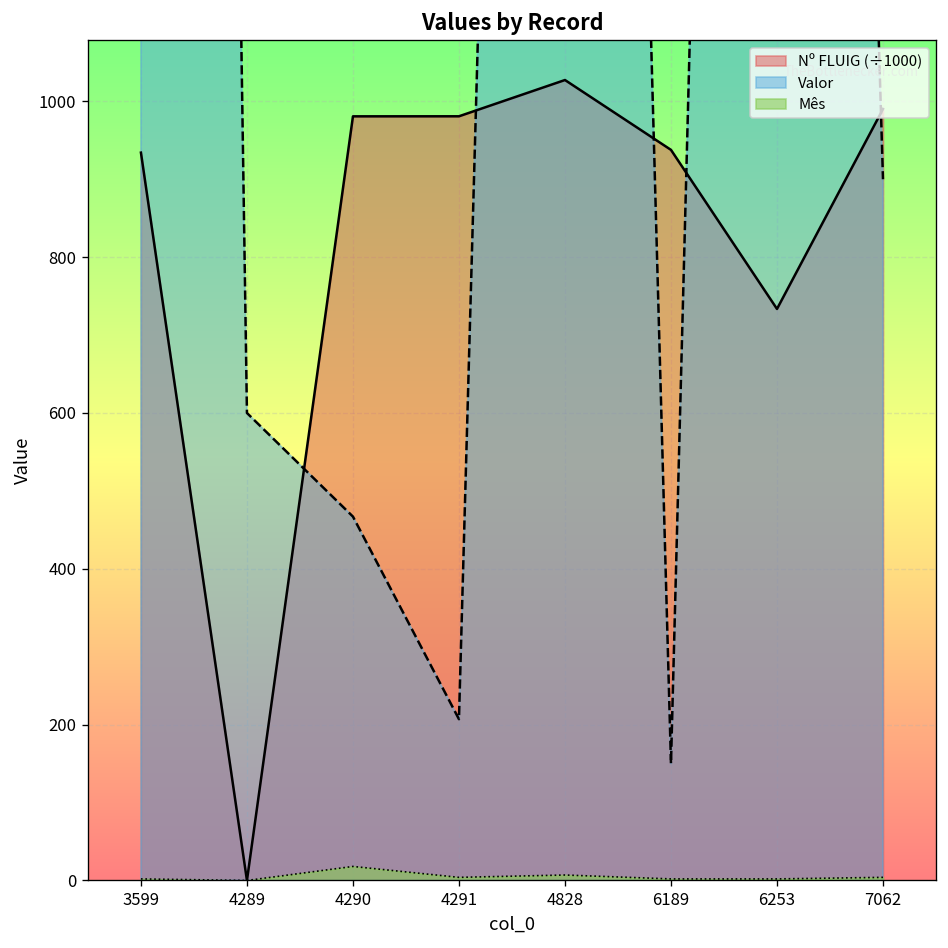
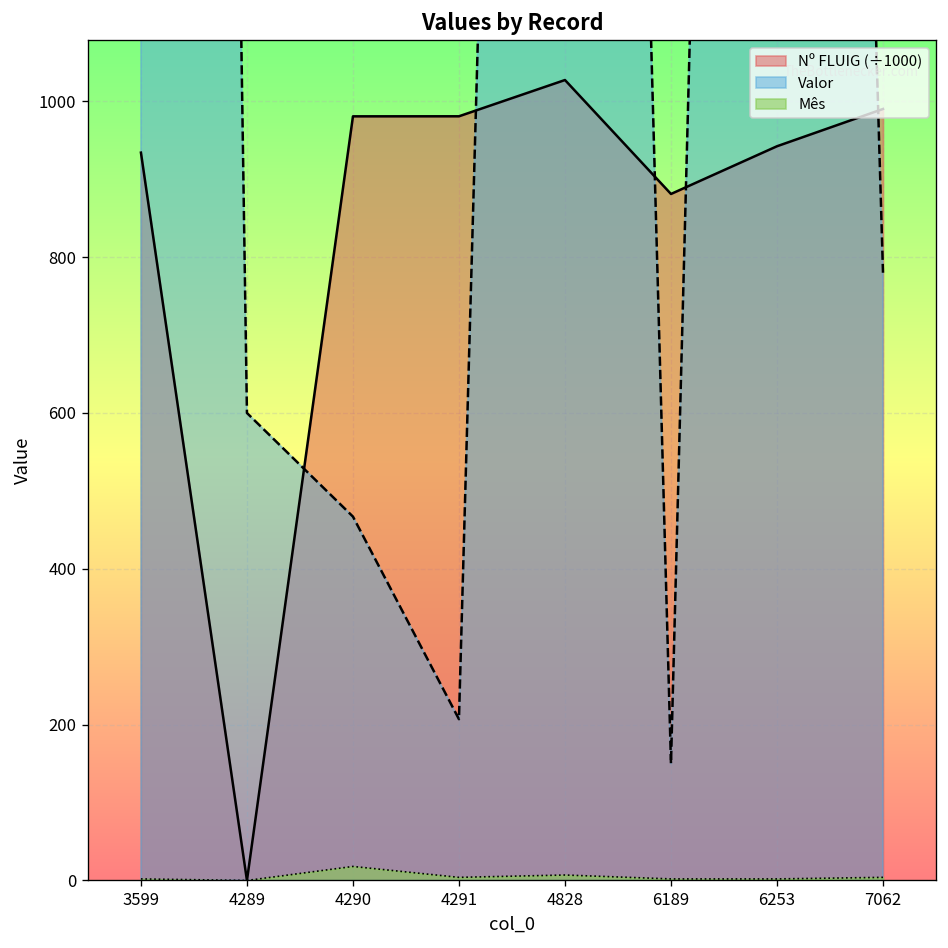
  {
    "Nº FLUIG (÷1000)": {
      "3599": 930,
      "4290": 980,
      "4291": 980,
      "4828": 1030,
-     "6189": 940,
-     "6253": 730
+     "6189": 880,
+     "6253": 940
    },
    "Valor": {
      "4289": 600,
      "4290": 470,
      "4291": 210,
      "6189": 150,
-     "7062": 900
+     "7062": 780
    },
    "Mês": {
      "3599": 0,
      "4290": 20,
      "4291": 0,
      "4828": 10,
      "6189": 0,
      "6253": 0,
      "7062": 0
    }
  }
